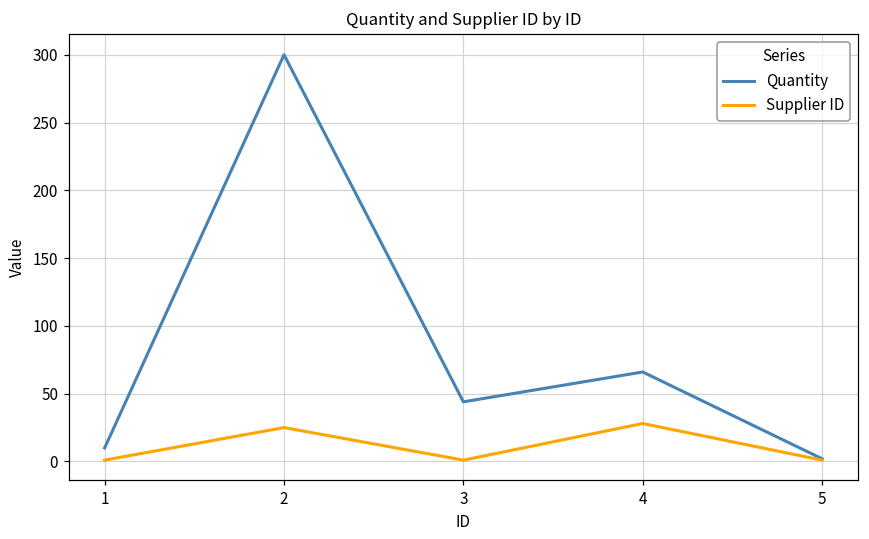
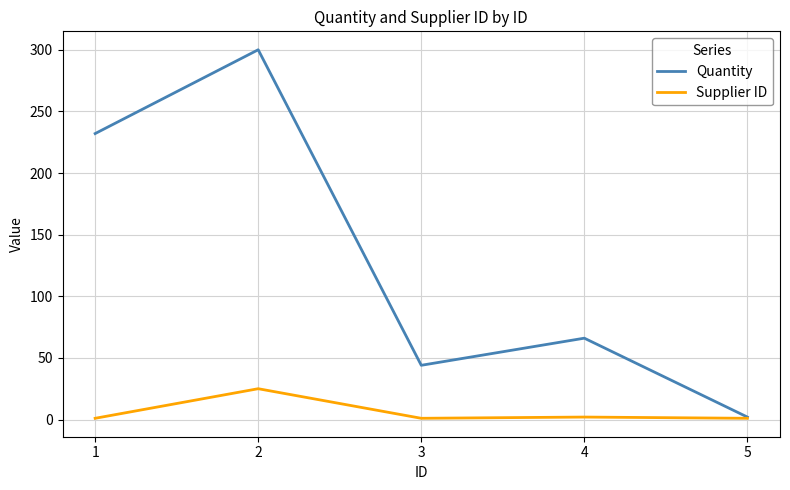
  {
    "Quantity": {
-     "1": 10,
+     "1": 232,
      "2": 300,
      "3": 44,
      "4": 66
    },
    "Supplier ID": {
      "1": 1,
      "2": 25,
      "3": 1,
-     "4": 28
+     "4": 2
    }
  }
